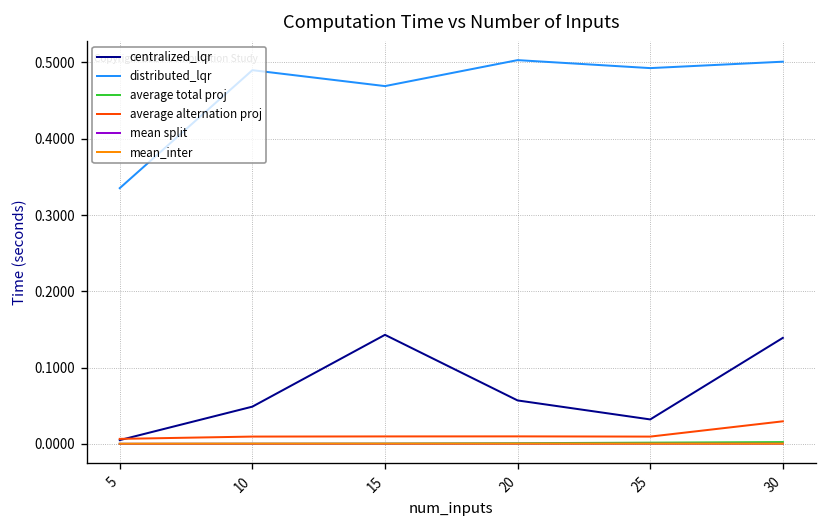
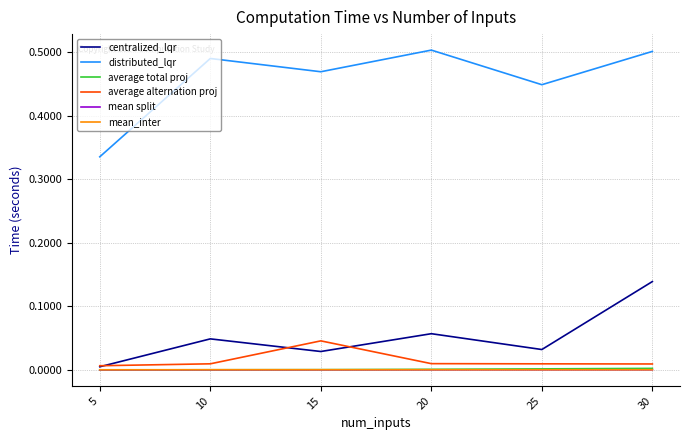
  {
    "centralized_lqr": {
      "10": 0.05,
-     "15": 0.14,
+     "15": 0.03,
      "20": 0.06,
      "25": 0.03,
      "30": 0.14
    },
    "distributed_lqr": {
      "5": 0.34,
      "15": 0.47,
      "20": 0.50,
-     "25": 0.49,
+     "25": 0.45,
      "30": 0.50
    },
    "average alternation proj": {
      "10": 0.01,
-     "15": 0.01,
+     "15": 0.05,
      "20": 0.01,
      "25": 0.01,
-     "30": 0.03
+     "30": 0.01
    }
  }
